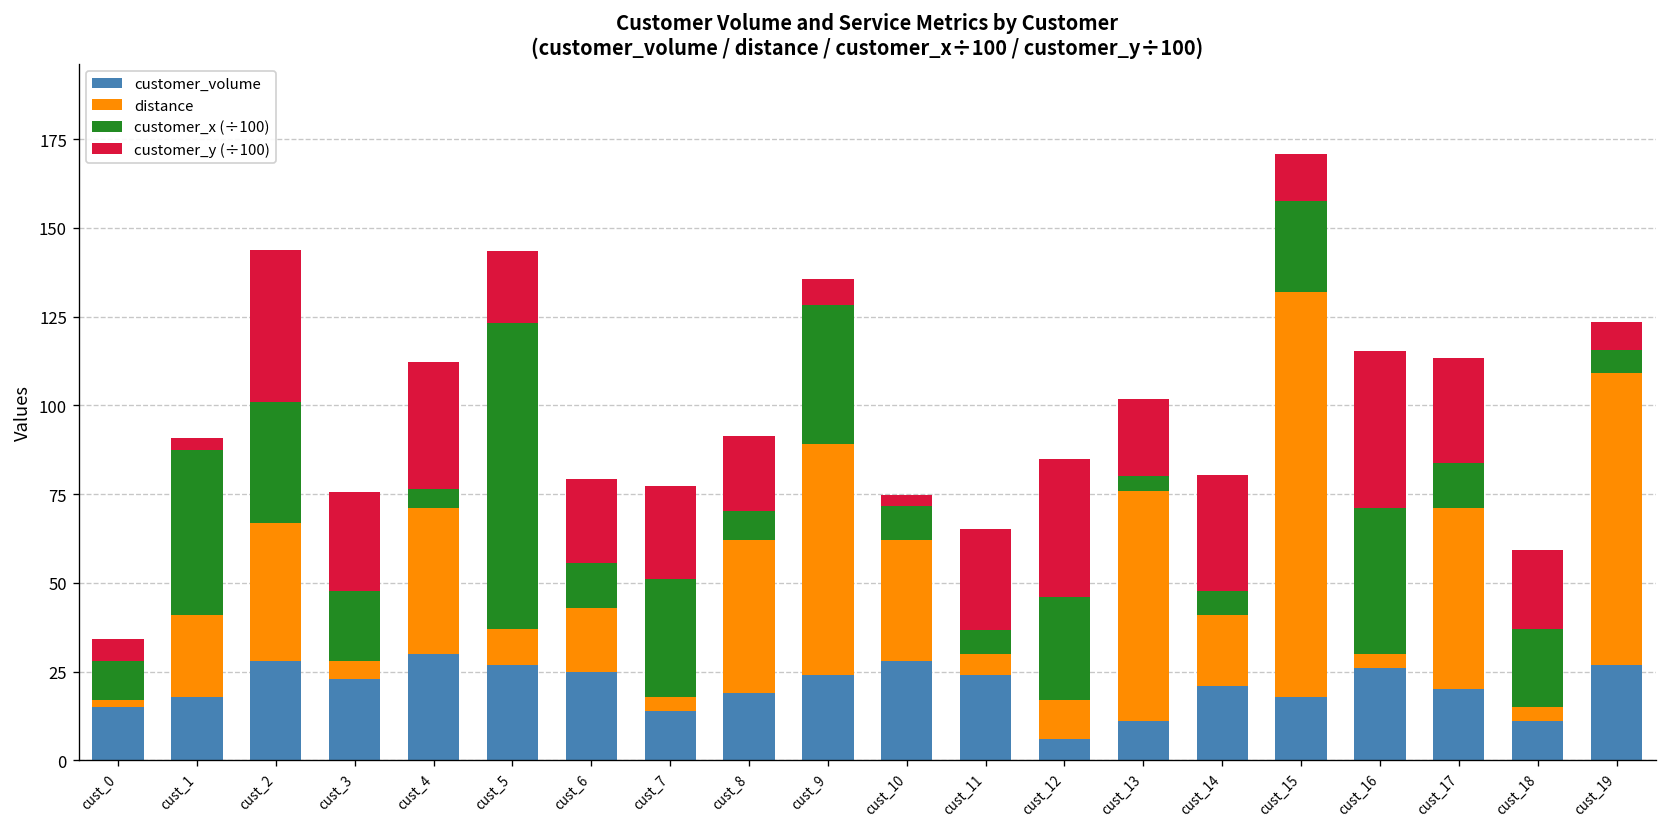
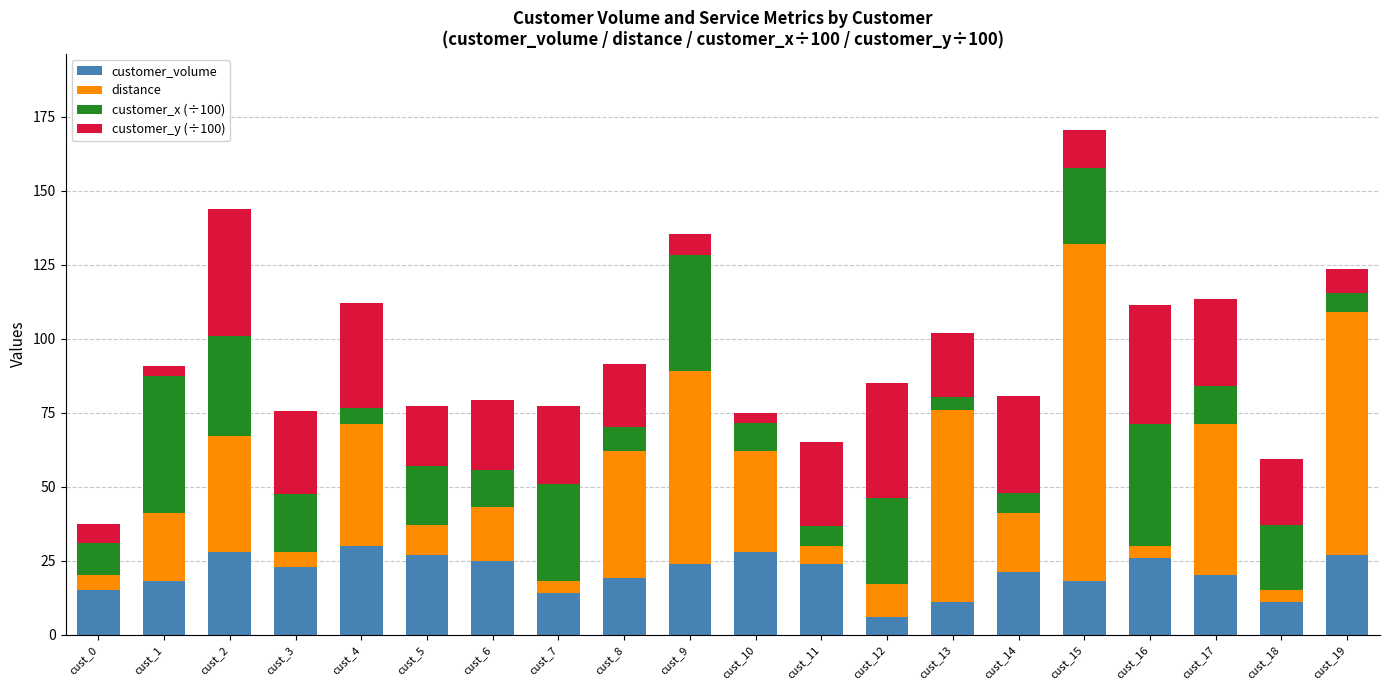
  {
    "customer_volume": {
      "cust_0": 15,
      "cust_1": 18,
      "cust_2": 28,
      "cust_3": 23,
      "cust_4": 30,
      "cust_5": 27,
      "cust_6": 25,
      "cust_7": 14,
      "cust_8": 19,
      "cust_9": 24,
      "cust_10": 28,
      "cust_11": 24,
      "cust_12": 6,
      "cust_13": 11,
      "cust_14": 21,
      "cust_15": 18,
      "cust_16": 26,
      "cust_17": 20,
      "cust_18": 11,
      "cust_19": 27
    },
    "distance": {
-     "cust_0": 2,
+     "cust_0": 5,
      "cust_1": 23,
      "cust_2": 39,
      "cust_3": 5,
      "cust_4": 41,
      "cust_5": 10,
      "cust_6": 18,
      "cust_7": 4,
      "cust_8": 43,
      "cust_9": 65,
      "cust_10": 34,
      "cust_11": 6,
      "cust_12": 11,
      "cust_13": 65,
      "cust_14": 20,
      "cust_15": 114,
      "cust_16": 4,
      "cust_17": 51,
      "cust_18": 4,
      "cust_19": 82
    },
    "customer_x (÷100)": {
      "cust_0": 11,
      "cust_1": 46,
      "cust_2": 34,
      "cust_3": 20,
      "cust_4": 6,
-     "cust_5": 86,
+     "cust_5": 20,
      "cust_6": 13,
      "cust_7": 33,
      "cust_8": 8,
      "cust_9": 39,
      "cust_10": 10,
      "cust_11": 7,
      "cust_12": 29,
      "cust_13": 4,
      "cust_14": 7,
      "cust_15": 26,
      "cust_16": 41,
      "cust_17": 13,
      "cust_18": 22,
      "cust_19": 7
    },
    "customer_y (÷100)": {
      "cust_0": 6,
      "cust_1": 4,
      "cust_2": 43,
      "cust_3": 28,
      "cust_4": 36,
      "cust_5": 20,
      "cust_6": 24,
      "cust_7": 26,
      "cust_8": 21,
      "cust_9": 7,
      "cust_10": 3,
      "cust_11": 28,
      "cust_12": 39,
      "cust_13": 22,
      "cust_14": 33,
      "cust_15": 13,
-     "cust_16": 44,
+     "cust_16": 40,
      "cust_17": 29,
      "cust_18": 22,
      "cust_19": 8
    }
  }
